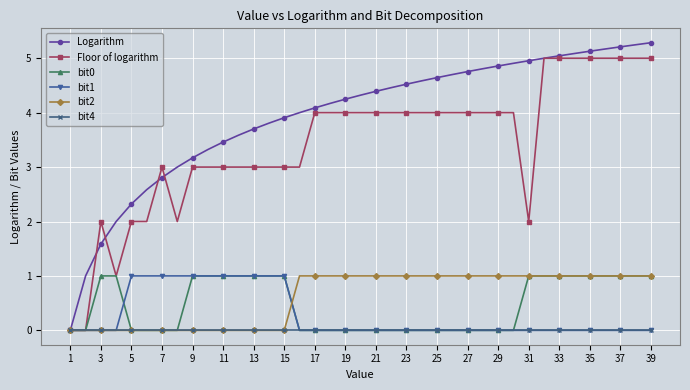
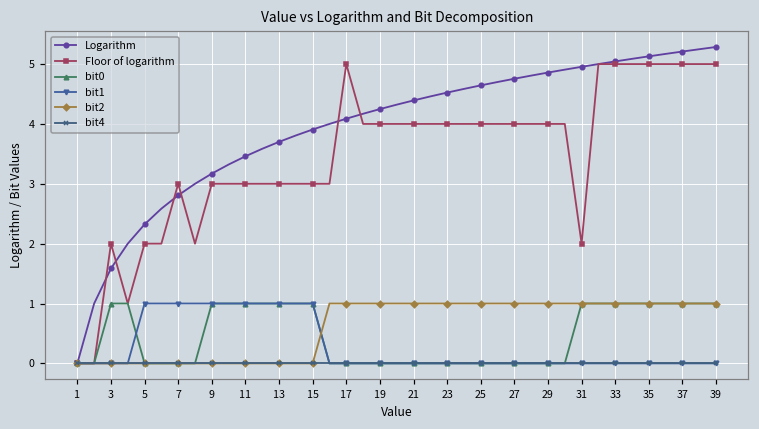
  {
    "Floor of logarithm": {
      "3": 2,
      "5": 2,
      "7": 3,
      "9": 3,
      "11": 3,
      "13": 3,
      "15": 3,
-     "17": 4,
+     "17": 5,
      "19": 4,
      "21": 4,
      "23": 4,
      "25": 4,
      "27": 4,
      "29": 4,
      "31": 2,
      "35": 5,
      "37": 5,
      "39": 5
    },
    "bit2": {
      "17": 1,
      "19": 1,
      "21": 1,
      "23": 1,
      "25": 1,
      "27": 1,
      "29": 1
    }
  }
